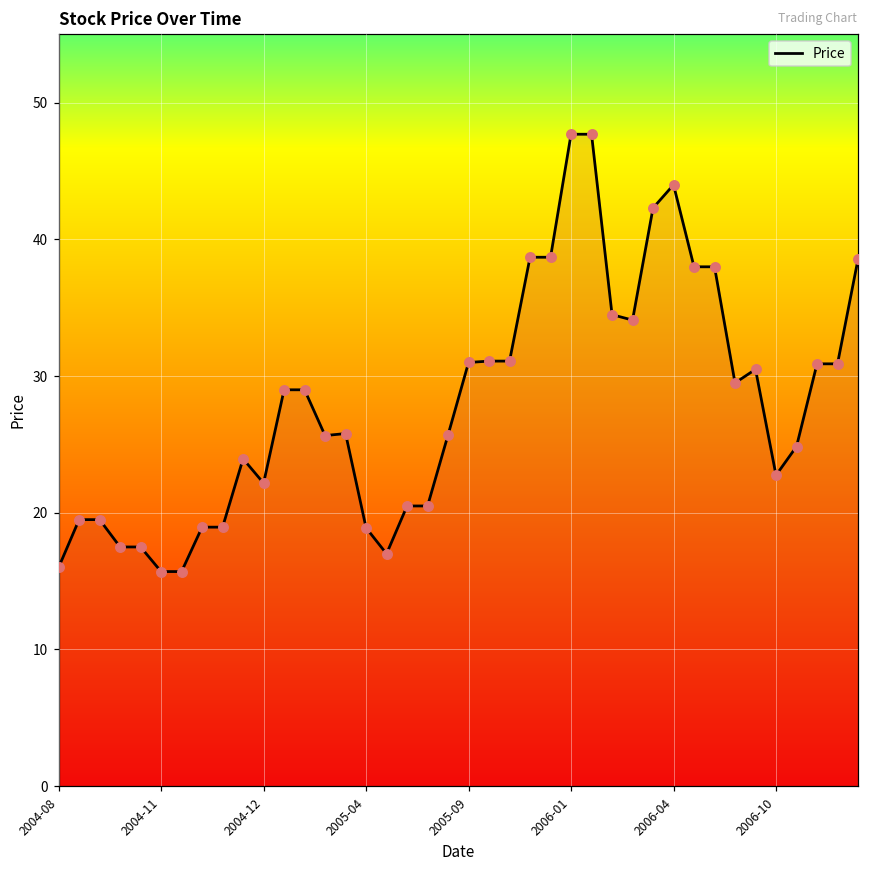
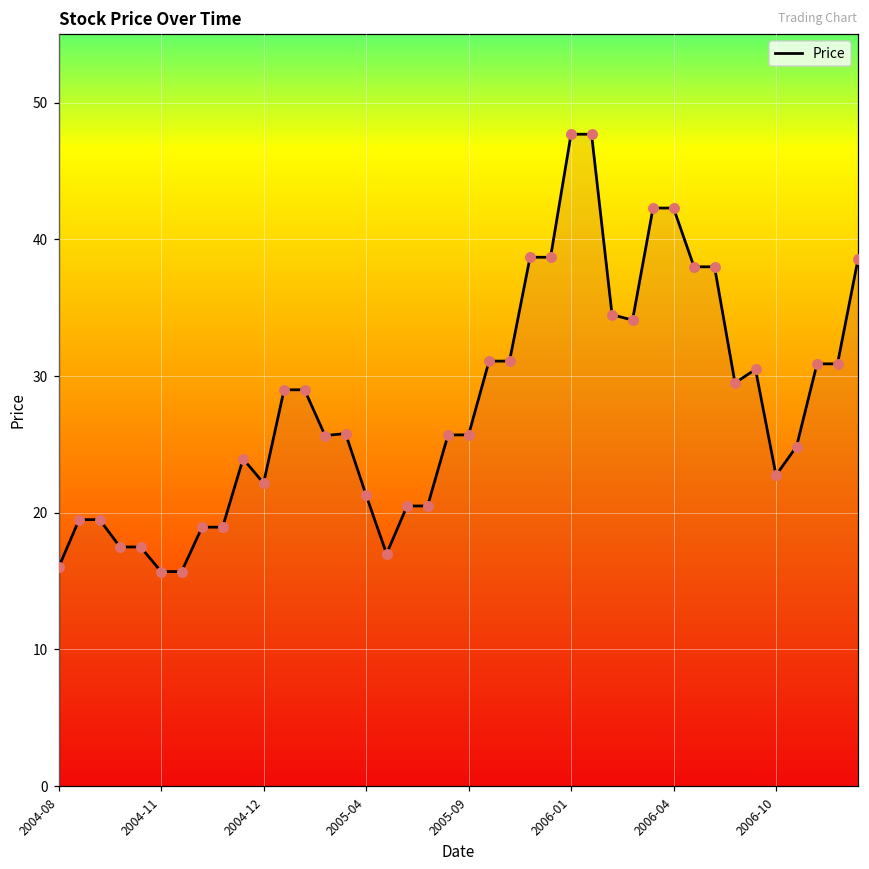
  {
    "2004-08": 16.0,
    "2004-11": 15.7,
    "2004-12": 22.2,
-   "2005-04": 18.9,
-   "2005-09": 31.0,
+   "2005-04": 21.3,
+   "2005-09": 25.7,
    "2006-01": 47.7,
-   "2006-04": 44.0,
+   "2006-04": 42.3,
    "2006-10": 22.8
  }
